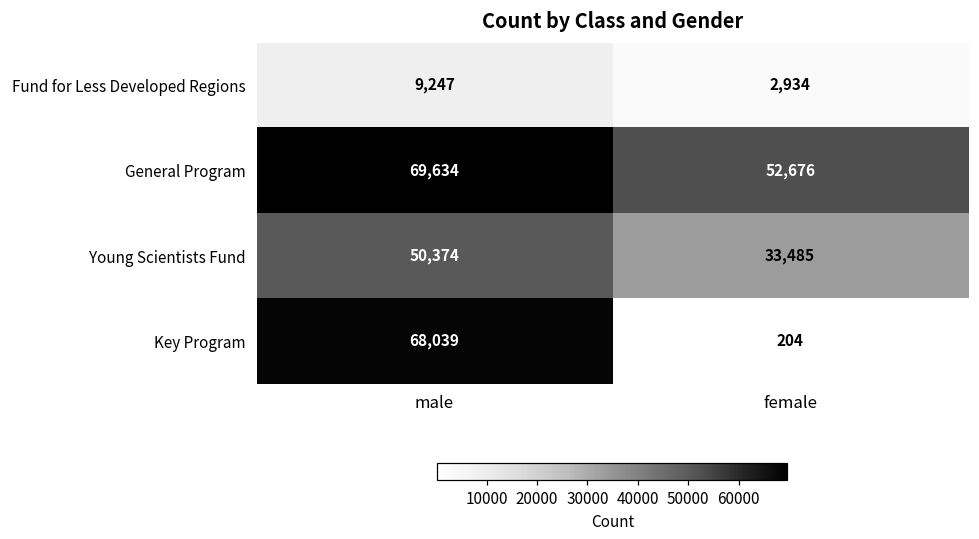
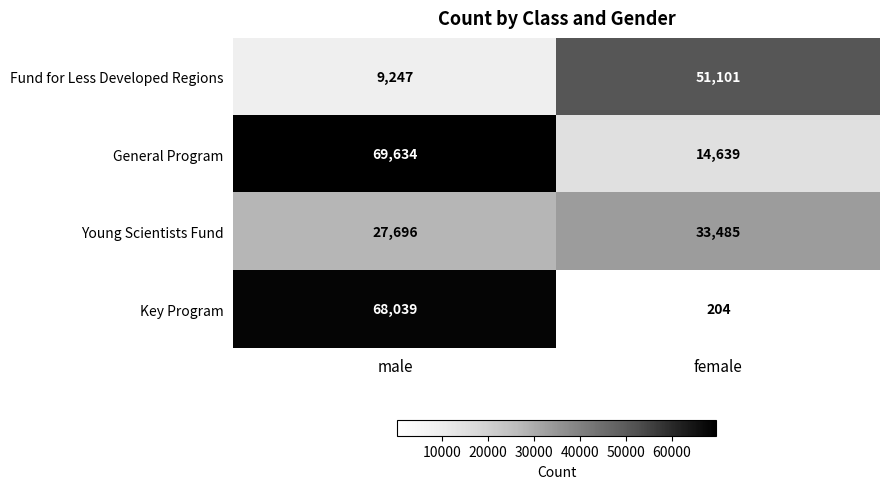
  {
    "Fund for Less Developed Regions": {
      "male": "9,247",
-     "female": "2,934"
+     "female": "51,101"
    },
    "General Program": {
      "male": "69,634",
-     "female": "52,676"
+     "female": "14,639"
    },
    "Young Scientists Fund": {
-     "male": "50,374",
+     "male": "27,696",
      "female": "33,485"
    },
    "Key Program": {
      "male": "68,039",
      "female": "204"
    }
  }
